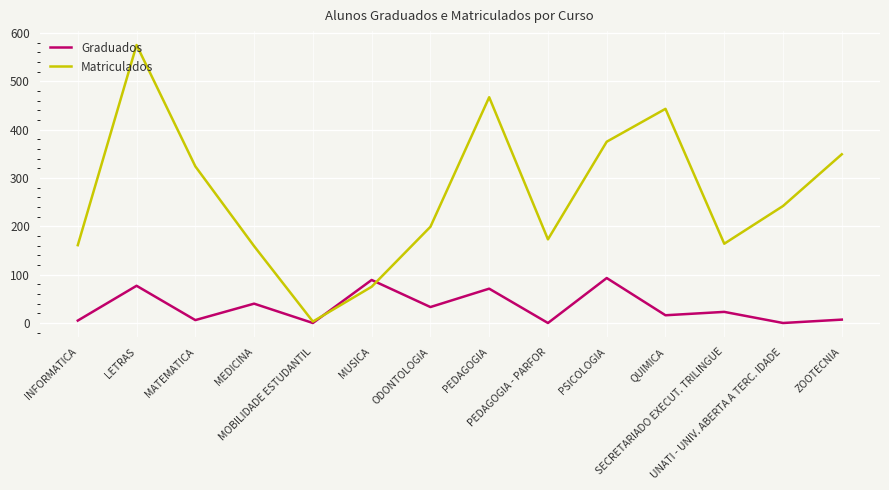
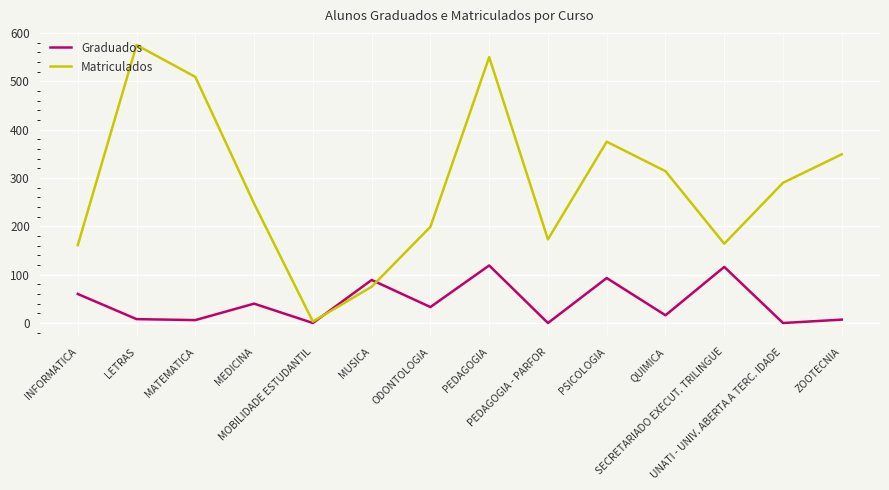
  {
    "Graduados": {
-     "INFORMATICA": 10,
-     "LETRAS": 80,
+     "INFORMATICA": 60,
+     "LETRAS": 10,
      "MATEMATICA": 10,
      "MEDICINA": 40,
      "MUSICA": 90,
      "ODONTOLOGIA": 30,
-     "PEDAGOGIA": 70,
+     "PEDAGOGIA": 120,
      "PEDAGOGIA - PARFOR": 0,
      "PSICOLOGIA": 90,
      "QUIMICA": 20,
-     "SECRETARIADO EXECUT. TRILINGUE": 20,
+     "SECRETARIADO EXECUT. TRILINGUE": 120,
      "UNATI - UNIV. ABERTA A TERC. IDADE": 0,
      "ZOOTECNIA": 10
    },
    "Matriculados": {
      "INFORMATICA": 160,
      "LETRAS": 580,
-     "MATEMATICA": 320,
-     "MEDICINA": 160,
+     "MATEMATICA": 510,
+     "MEDICINA": 250,
      "MUSICA": 80,
      "ODONTOLOGIA": 200,
-     "PEDAGOGIA": 470,
+     "PEDAGOGIA": 550,
      "PEDAGOGIA - PARFOR": 170,
      "PSICOLOGIA": 380,
-     "QUIMICA": 440,
+     "QUIMICA": 310,
      "SECRETARIADO EXECUT. TRILINGUE": 160,
-     "UNATI - UNIV. ABERTA A TERC. IDADE": 240,
+     "UNATI - UNIV. ABERTA A TERC. IDADE": 290,
      "ZOOTECNIA": 350
    }
  }
